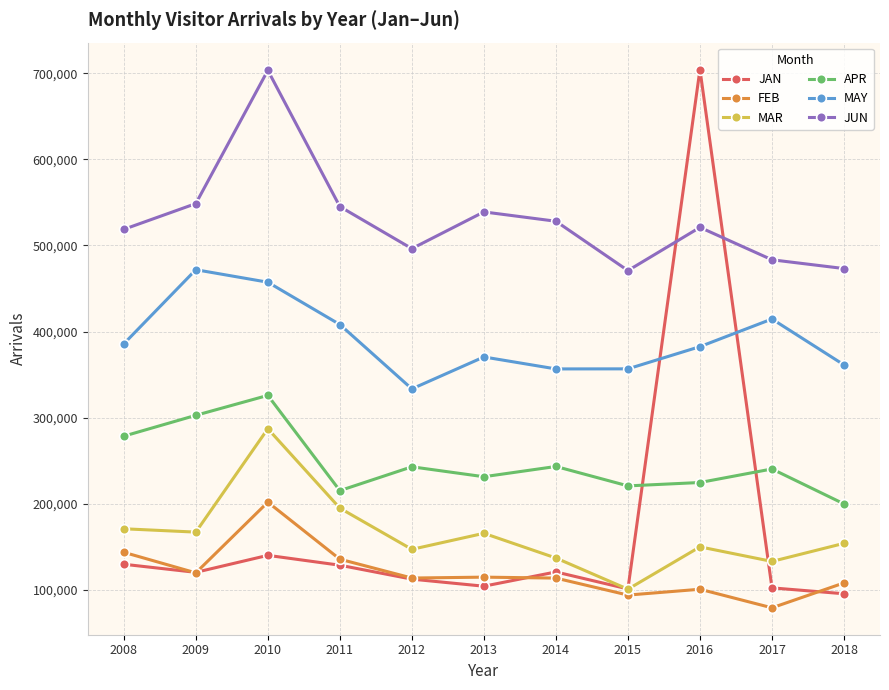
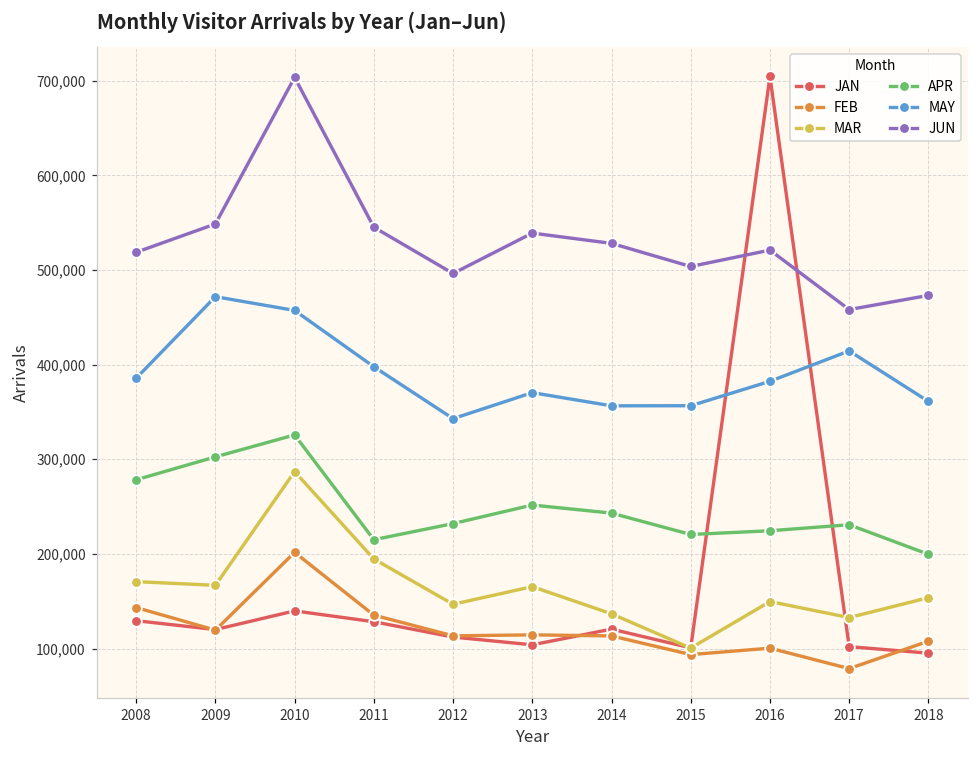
  {
    "APR": {
      "2008": "280,000",
      "2009": "300,000",
      "2010": "330,000",
      "2011": "220,000",
-     "2012": "240,000",
-     "2013": "230,000",
+     "2012": "230,000",
+     "2013": "250,000",
      "2014": "240,000",
      "2015": "220,000",
      "2016": "220,000",
-     "2017": "240,000",
+     "2017": "230,000",
      "2018": "200,000"
    },
    "MAY": {
      "2008": "390,000",
      "2009": "470,000",
      "2010": "460,000",
-     "2011": "410,000",
-     "2012": "330,000",
+     "2011": "400,000",
+     "2012": "340,000",
      "2013": "370,000",
      "2014": "360,000",
      "2015": "360,000",
      "2016": "380,000",
      "2017": "410,000",
      "2018": "360,000"
    },
    "JUN": {
      "2008": "520,000",
      "2009": "550,000",
      "2010": "700,000",
      "2011": "550,000",
      "2012": "500,000",
      "2013": "540,000",
      "2014": "530,000",
-     "2015": "470,000",
+     "2015": "500,000",
      "2016": "520,000",
-     "2017": "480,000",
+     "2017": "460,000",
      "2018": "470,000"
    }
  }
